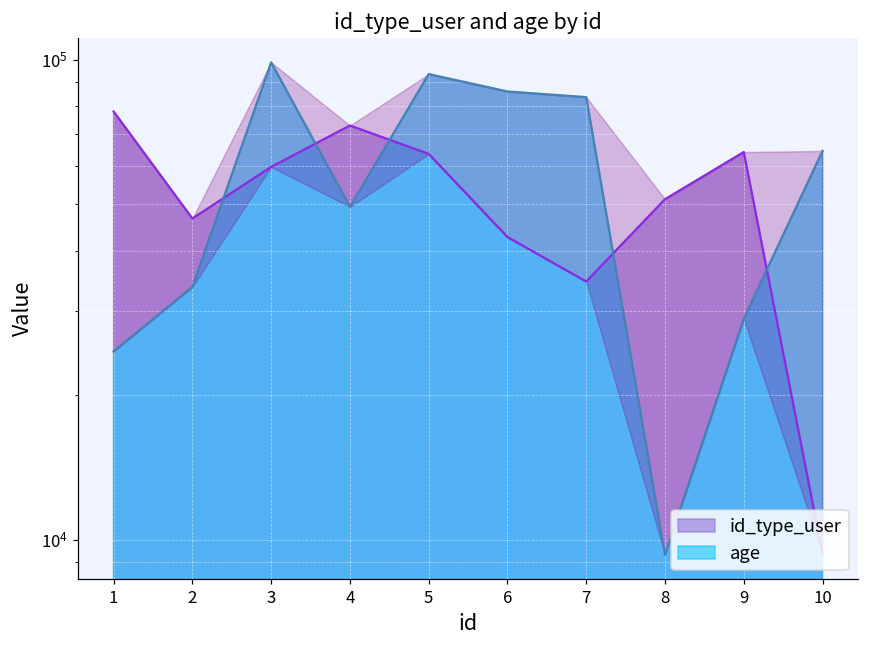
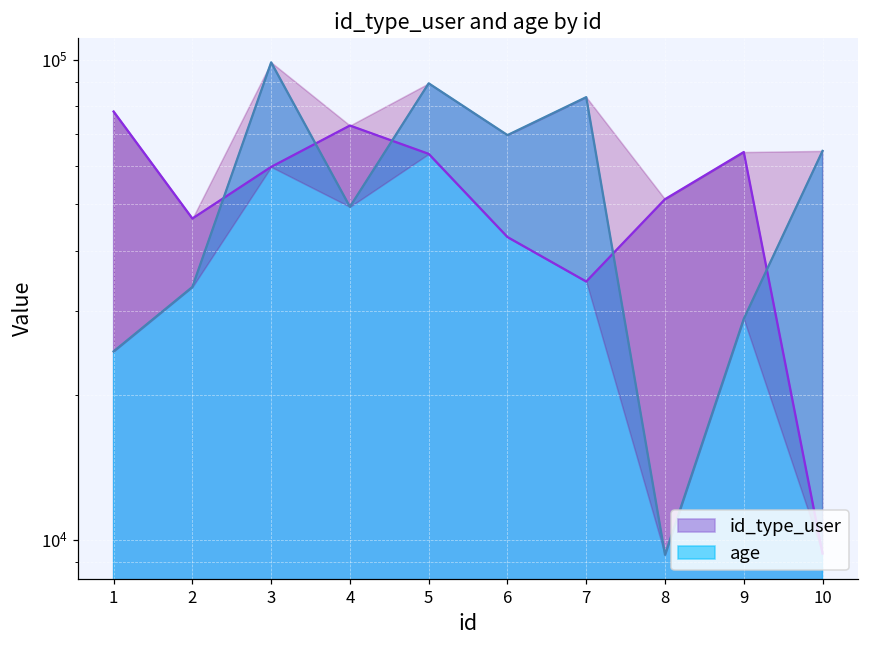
  {
    "age": {
      "1": 25000,
      "2": 34000,
      "4": 49000,
-     "5": 93000,
-     "6": 86000,
+     "5": 89000,
+     "6": 70000,
      "8": 9300,
      "9": 29000
    }
  }
